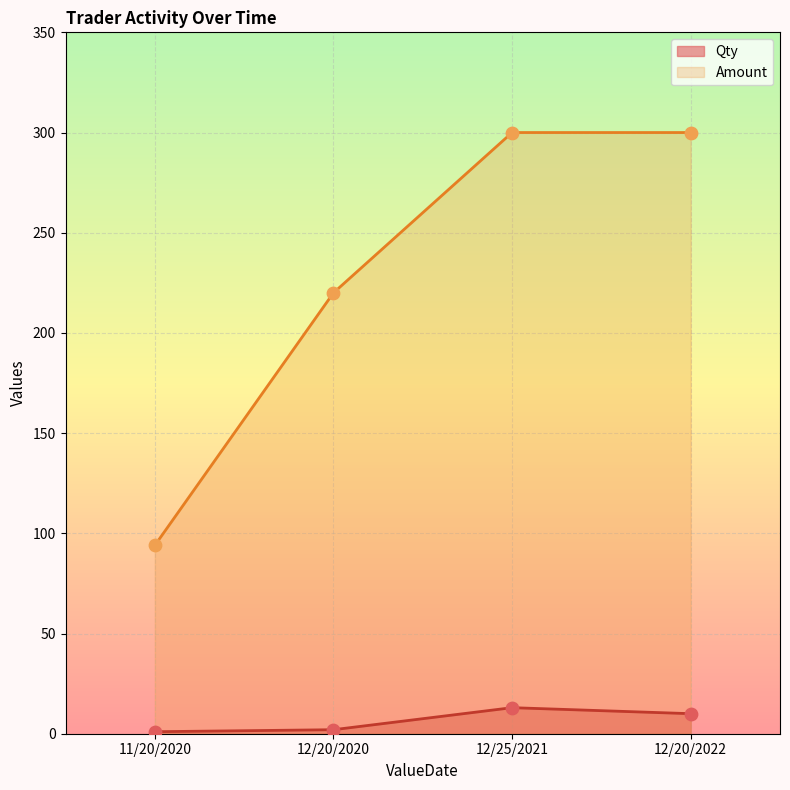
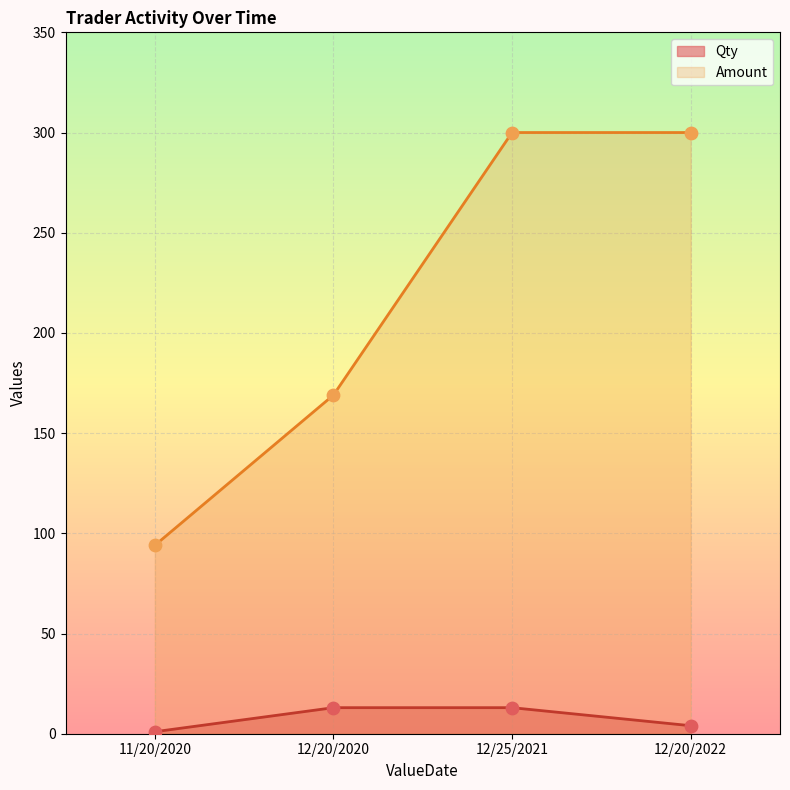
  {
    "Qty": {
      "11/20/2020": 1,
-     "12/20/2020": 2,
+     "12/20/2020": 13,
      "12/25/2021": 13,
-     "12/20/2022": 10
+     "12/20/2022": 4
    },
    "Amount": {
      "11/20/2020": 94,
-     "12/20/2020": 220,
+     "12/20/2020": 169,
      "12/25/2021": 300,
      "12/20/2022": 300
    }
  }
